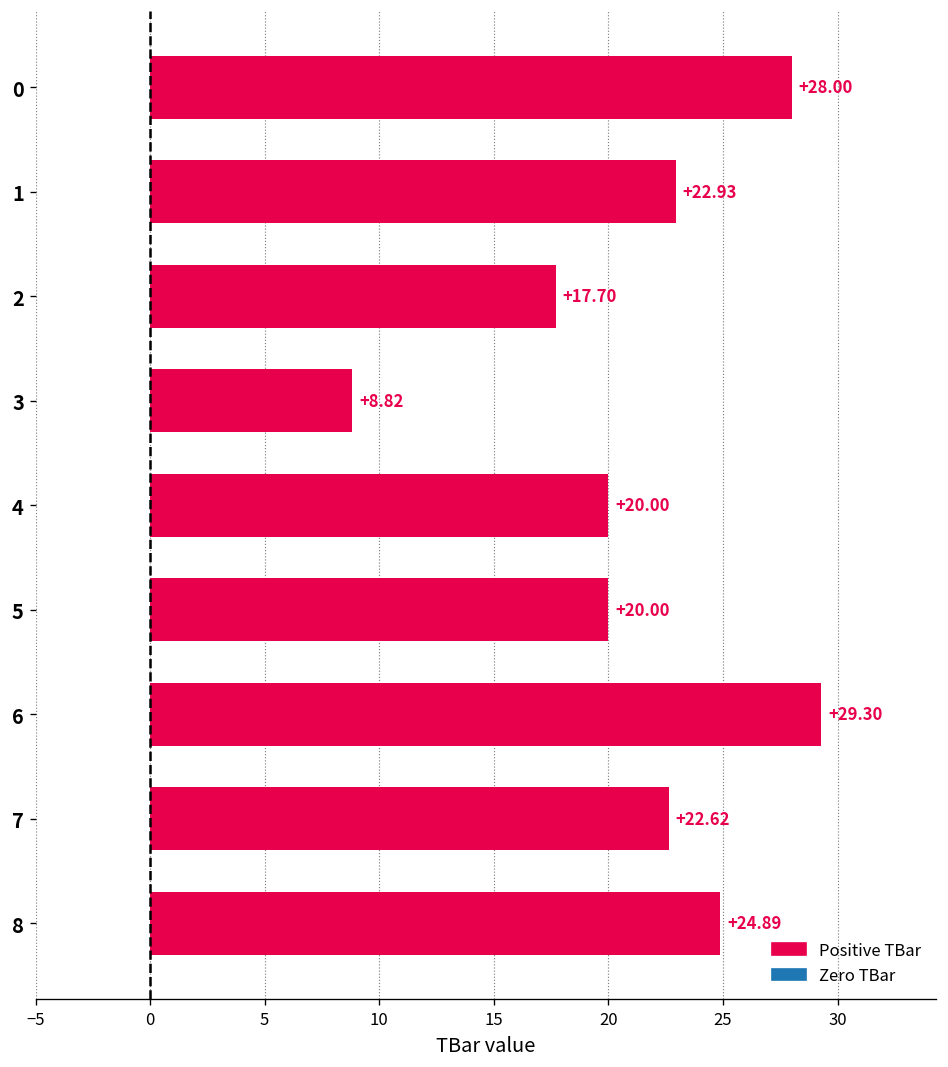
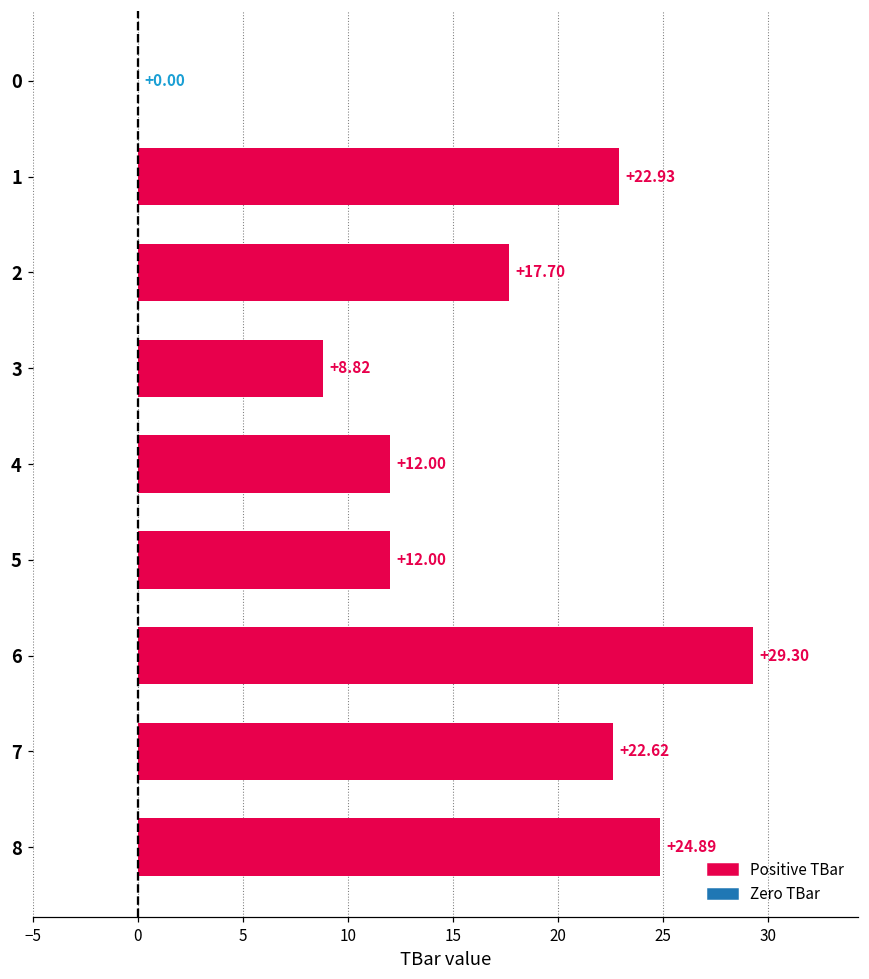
  {
-   "0": "+28.00",
+   "0": "+0.00",
    "1": "+22.93",
    "2": "+17.70",
    "3": "+8.82",
-   "4": "+20.00",
-   "5": "+20.00",
+   "4": "+12.00",
+   "5": "+12.00",
    "6": "+29.30",
    "7": "+22.62",
    "8": "+24.89"
  }
